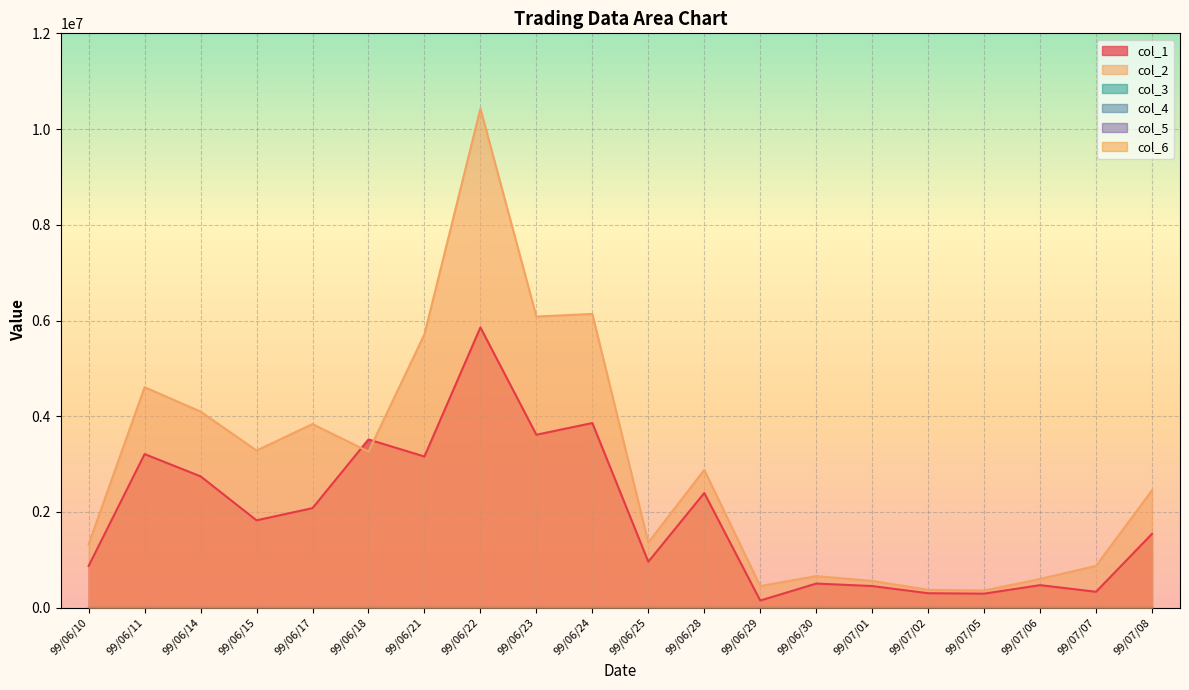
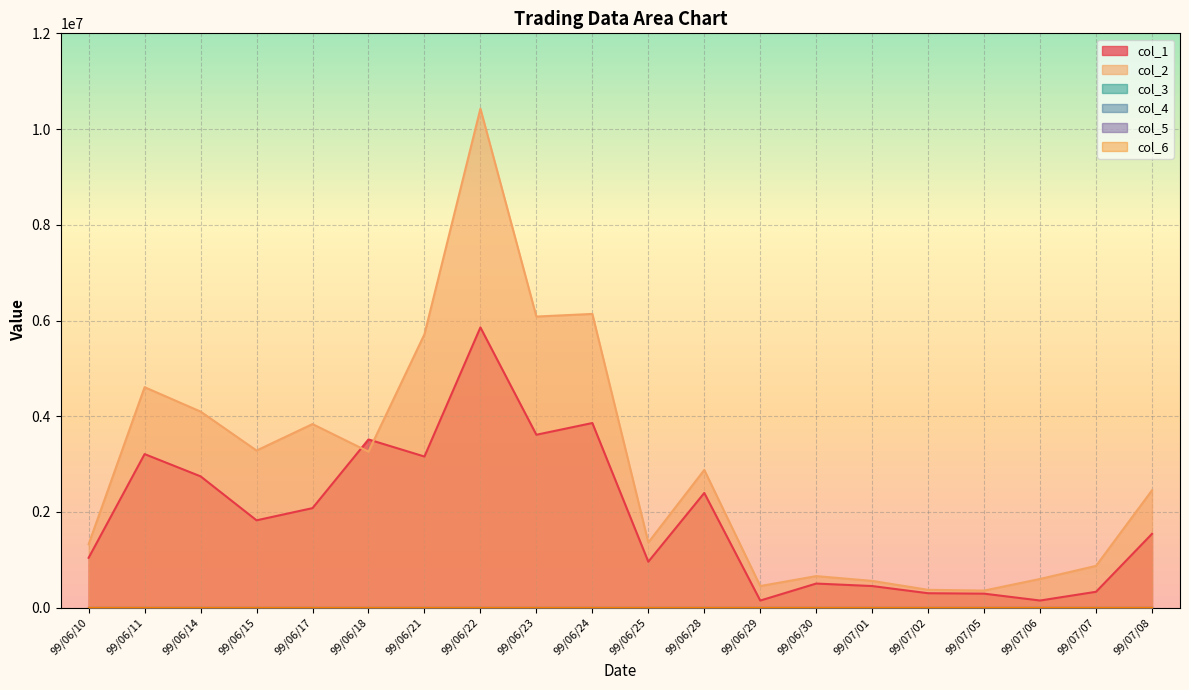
  {
    "col_1": {
-     "99/06/10": 900000,
+     "99/06/10": 1000000,
      "99/06/11": 3200000,
      "99/06/14": 2700000,
      "99/06/15": 1800000,
      "99/06/17": 2100000,
      "99/06/18": 3500000,
      "99/06/21": 3200000,
      "99/06/22": 5900000,
      "99/06/23": 3600000,
      "99/06/24": 3900000,
      "99/06/25": 1000000,
      "99/06/28": 2400000,
      "99/06/29": 100000,
      "99/06/30": 500000,
      "99/07/01": 500000,
      "99/07/02": 300000,
      "99/07/05": 300000,
-     "99/07/06": 500000,
+     "99/07/06": 100000,
      "99/07/07": 300000,
      "99/07/08": 1500000
    }
  }
